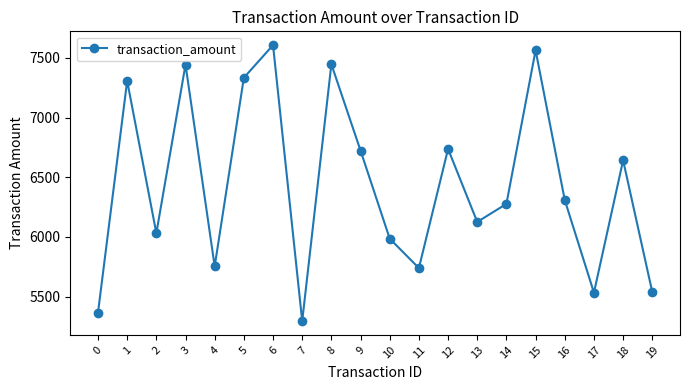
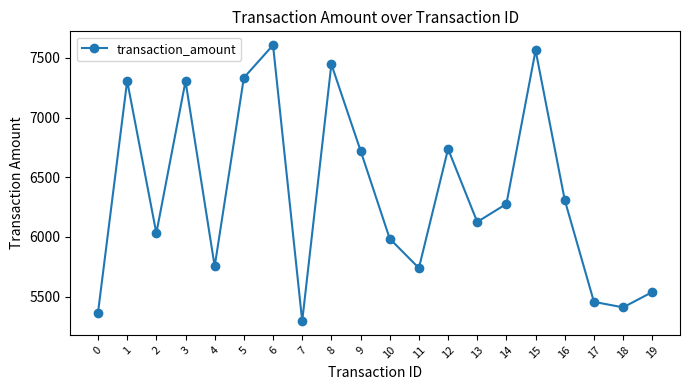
  {
    "0": 5370,
    "1": 7310,
    "2": 6030,
-   "3": 7440,
+   "3": 7300,
    "4": 5750,
    "5": 7330,
    "6": 7610,
    "7": 5300,
    "8": 7450,
    "9": 6720,
    "10": 5990,
    "11": 5740,
    "12": 6740,
    "13": 6130,
    "14": 6280,
    "15": 7560,
    "16": 6310,
-   "17": 5530,
-   "18": 6640,
+   "17": 5460,
+   "18": 5410,
    "19": 5540
  }
